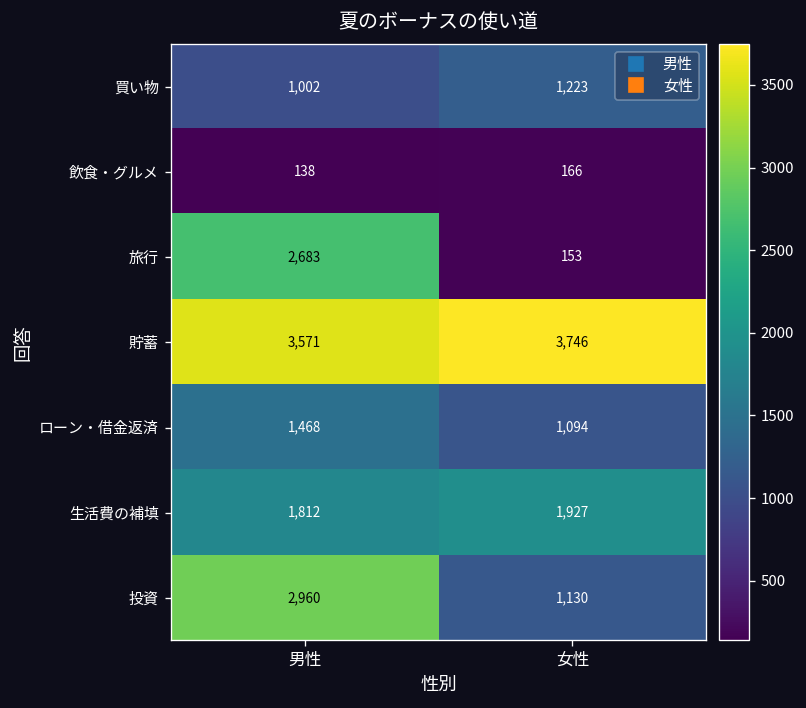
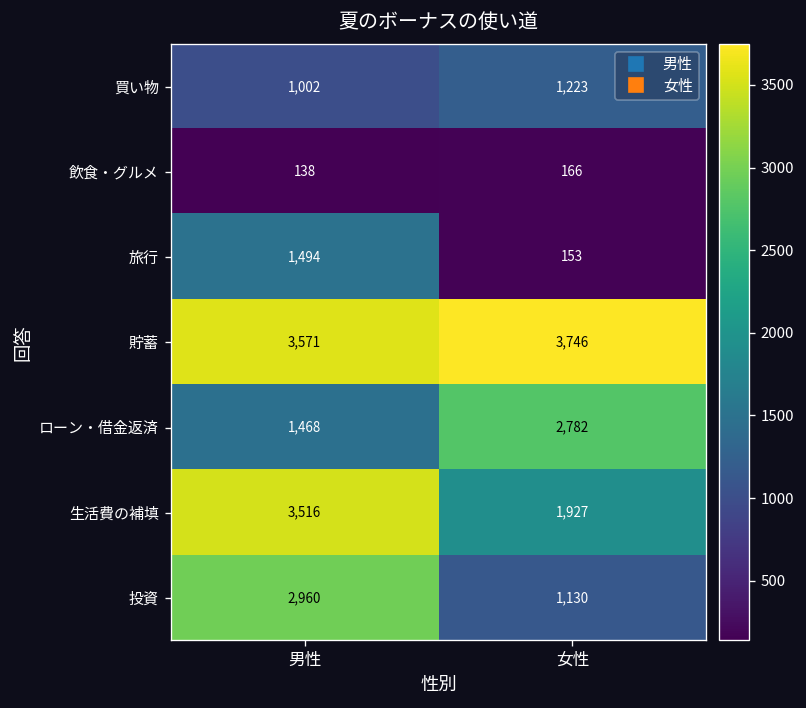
  {
    "買い物": {
      "男性": "1,002",
      "女性": "1,223"
    },
    "飲食・グルメ": {
      "男性": "138",
      "女性": "166"
    },
    "旅行": {
-     "男性": "2,683",
+     "男性": "1,494",
      "女性": "153"
    },
    "貯蓄": {
      "男性": "3,571",
      "女性": "3,746"
    },
    "ローン・借金返済": {
      "男性": "1,468",
-     "女性": "1,094"
+     "女性": "2,782"
    },
    "生活費の補填": {
-     "男性": "1,812",
+     "男性": "3,516",
      "女性": "1,927"
    },
    "投資": {
      "男性": "2,960",
      "女性": "1,130"
    }
  }
